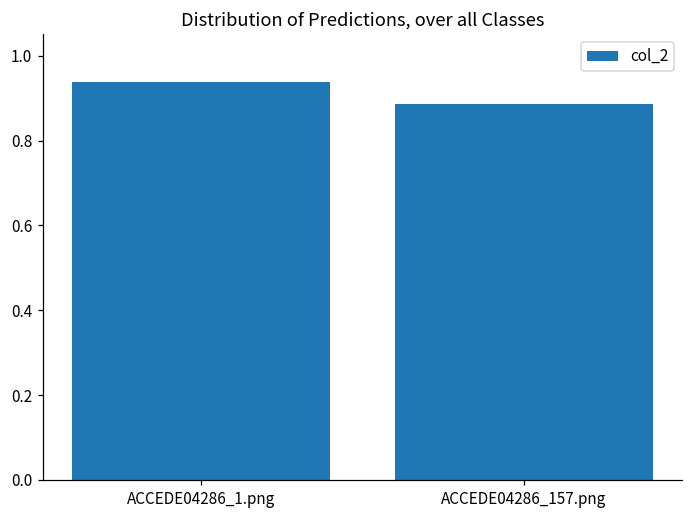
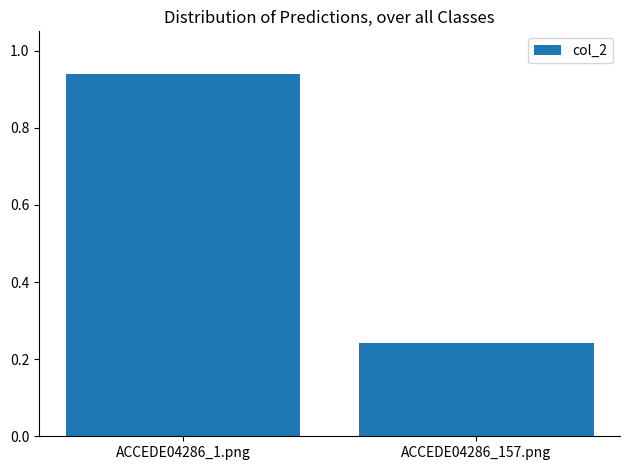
  {
    "ACCEDE04286_1.png": 0.94,
-   "ACCEDE04286_157.png": 0.89
+   "ACCEDE04286_157.png": 0.24
  }
